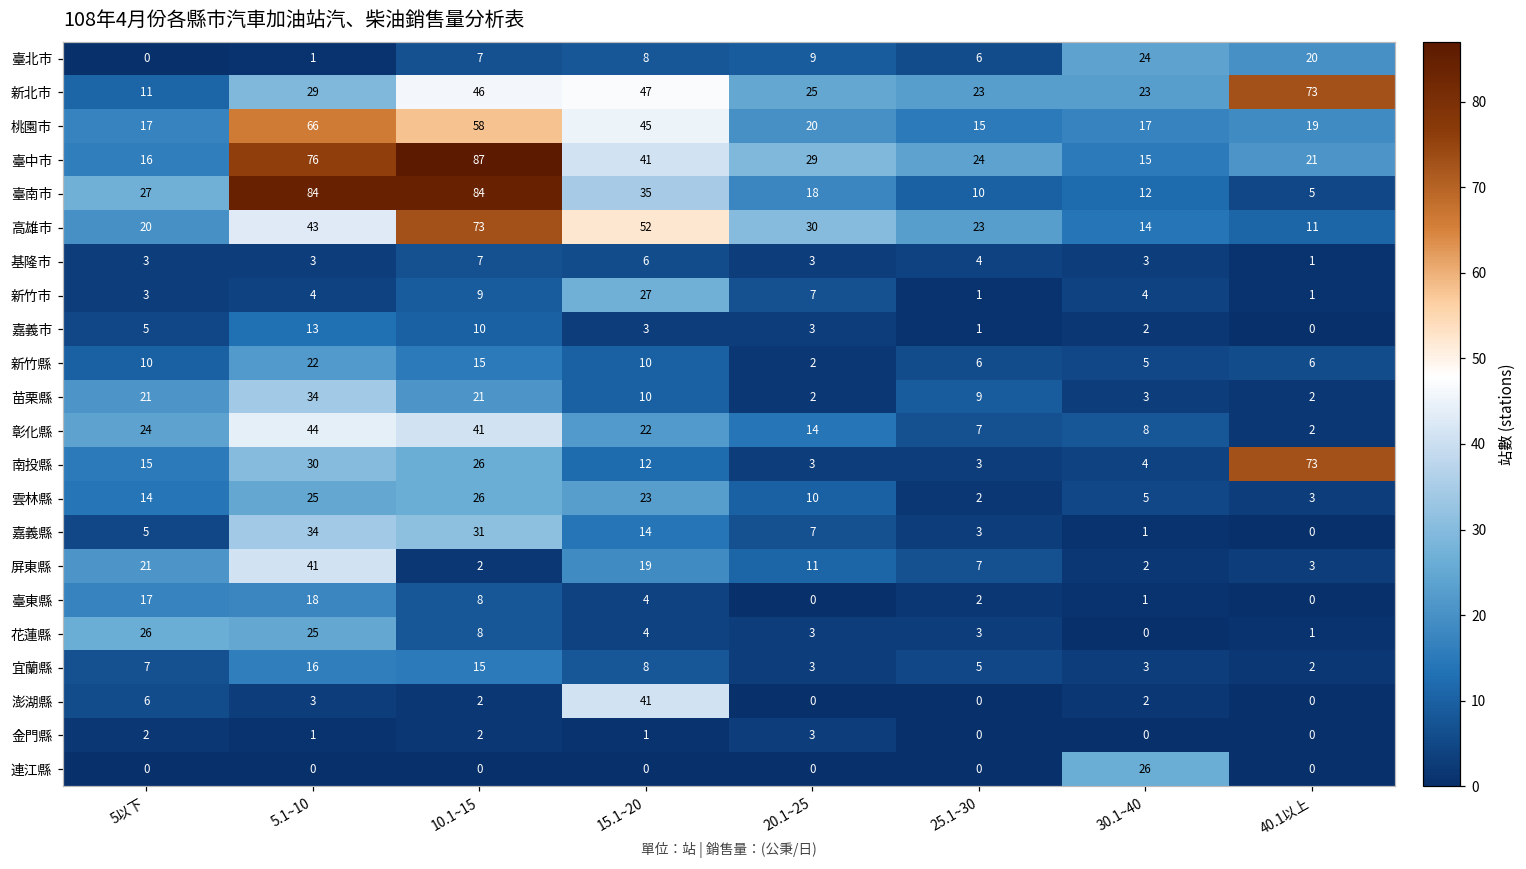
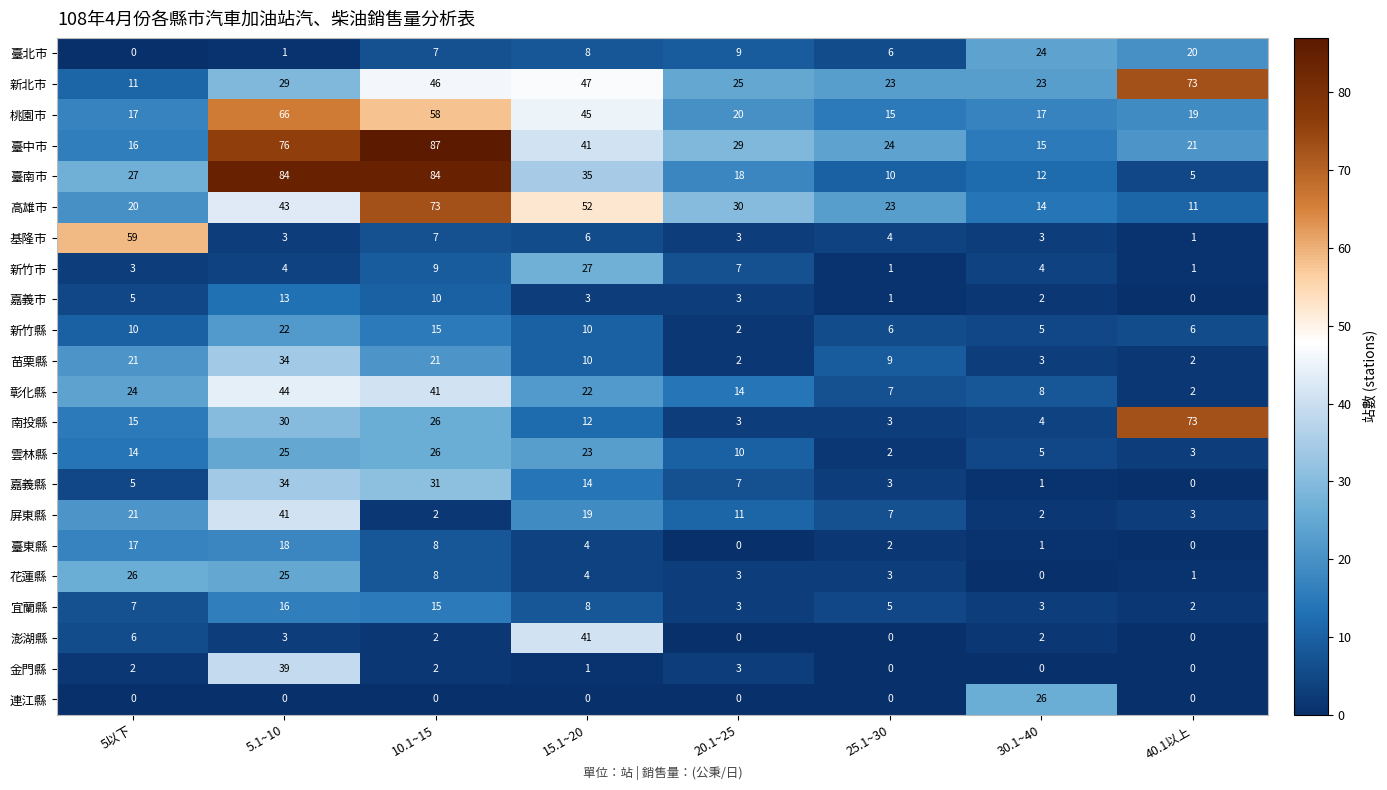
  {
    "臺北市": {
      "5以下": 0,
      "5.1~10": 1,
      "10.1~15": 7,
      "15.1~20": 8,
      "20.1~25": 9,
      "25.1~30": 6,
      "30.1~40": 24,
      "40.1以上": 20
    },
    "新北市": {
      "5以下": 11,
      "5.1~10": 29,
      "10.1~15": 46,
      "15.1~20": 47,
      "20.1~25": 25,
      "25.1~30": 23,
      "30.1~40": 23,
      "40.1以上": 73
    },
    "桃園市": {
      "5以下": 17,
      "5.1~10": 66,
      "10.1~15": 58,
      "15.1~20": 45,
      "20.1~25": 20,
      "25.1~30": 15,
      "30.1~40": 17,
      "40.1以上": 19
    },
    "臺中市": {
      "5以下": 16,
      "5.1~10": 76,
      "10.1~15": 87,
      "15.1~20": 41,
      "20.1~25": 29,
      "25.1~30": 24,
      "30.1~40": 15,
      "40.1以上": 21
    },
    "臺南市": {
      "5以下": 27,
      "5.1~10": 84,
      "10.1~15": 84,
      "15.1~20": 35,
      "20.1~25": 18,
      "25.1~30": 10,
      "30.1~40": 12,
      "40.1以上": 5
    },
    "高雄市": {
      "5以下": 20,
      "5.1~10": 43,
      "10.1~15": 73,
      "15.1~20": 52,
      "20.1~25": 30,
      "25.1~30": 23,
      "30.1~40": 14,
      "40.1以上": 11
    },
    "基隆市": {
-     "5以下": 3,
+     "5以下": 59,
      "5.1~10": 3,
      "10.1~15": 7,
      "15.1~20": 6,
      "20.1~25": 3,
      "25.1~30": 4,
      "30.1~40": 3,
      "40.1以上": 1
    },
    "新竹市": {
      "5以下": 3,
      "5.1~10": 4,
      "10.1~15": 9,
      "15.1~20": 27,
      "20.1~25": 7,
      "25.1~30": 1,
      "30.1~40": 4,
      "40.1以上": 1
    },
    "嘉義市": {
      "5以下": 5,
      "5.1~10": 13,
      "10.1~15": 10,
      "15.1~20": 3,
      "20.1~25": 3,
      "25.1~30": 1,
      "30.1~40": 2,
      "40.1以上": 0
    },
    "新竹縣": {
      "5以下": 10,
      "5.1~10": 22,
      "10.1~15": 15,
      "15.1~20": 10,
      "20.1~25": 2,
      "25.1~30": 6,
      "30.1~40": 5,
      "40.1以上": 6
    },
    "苗栗縣": {
      "5以下": 21,
      "5.1~10": 34,
      "10.1~15": 21,
      "15.1~20": 10,
      "20.1~25": 2,
      "25.1~30": 9,
      "30.1~40": 3,
      "40.1以上": 2
    },
    "彰化縣": {
      "5以下": 24,
      "5.1~10": 44,
      "10.1~15": 41,
      "15.1~20": 22,
      "20.1~25": 14,
      "25.1~30": 7,
      "30.1~40": 8,
      "40.1以上": 2
    },
    "南投縣": {
      "5以下": 15,
      "5.1~10": 30,
      "10.1~15": 26,
      "15.1~20": 12,
      "20.1~25": 3,
      "25.1~30": 3,
      "30.1~40": 4,
      "40.1以上": 73
    },
    "雲林縣": {
      "5以下": 14,
      "5.1~10": 25,
      "10.1~15": 26,
      "15.1~20": 23,
      "20.1~25": 10,
      "25.1~30": 2,
      "30.1~40": 5,
      "40.1以上": 3
    },
    "嘉義縣": {
      "5以下": 5,
      "5.1~10": 34,
      "10.1~15": 31,
      "15.1~20": 14,
      "20.1~25": 7,
      "25.1~30": 3,
      "30.1~40": 1,
      "40.1以上": 0
    },
    "屏東縣": {
      "5以下": 21,
      "5.1~10": 41,
      "10.1~15": 2,
      "15.1~20": 19,
      "20.1~25": 11,
      "25.1~30": 7,
      "30.1~40": 2,
      "40.1以上": 3
    },
    "臺東縣": {
      "5以下": 17,
      "5.1~10": 18,
      "10.1~15": 8,
      "15.1~20": 4,
      "20.1~25": 0,
      "25.1~30": 2,
      "30.1~40": 1,
      "40.1以上": 0
    },
    "花蓮縣": {
      "5以下": 26,
      "5.1~10": 25,
      "10.1~15": 8,
      "15.1~20": 4,
      "20.1~25": 3,
      "25.1~30": 3,
      "30.1~40": 0,
      "40.1以上": 1
    },
    "宜蘭縣": {
      "5以下": 7,
      "5.1~10": 16,
      "10.1~15": 15,
      "15.1~20": 8,
      "20.1~25": 3,
      "25.1~30": 5,
      "30.1~40": 3,
      "40.1以上": 2
    },
    "澎湖縣": {
      "5以下": 6,
      "5.1~10": 3,
      "10.1~15": 2,
      "15.1~20": 41,
      "20.1~25": 0,
      "25.1~30": 0,
      "30.1~40": 2,
      "40.1以上": 0
    },
    "金門縣": {
      "5以下": 2,
-     "5.1~10": 1,
+     "5.1~10": 39,
      "10.1~15": 2,
      "15.1~20": 1,
      "20.1~25": 3,
      "25.1~30": 0,
      "30.1~40": 0,
      "40.1以上": 0
    },
    "連江縣": {
      "5以下": 0,
      "5.1~10": 0,
      "10.1~15": 0,
      "15.1~20": 0,
      "20.1~25": 0,
      "25.1~30": 0,
      "30.1~40": 26,
      "40.1以上": 0
    }
  }
